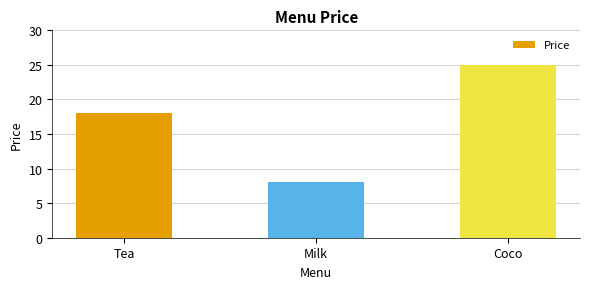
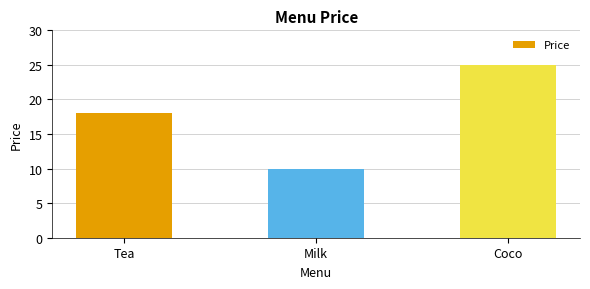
  {
    "Tea": 18,
-   "Milk": 8,
+   "Milk": 10,
    "Coco": 25
  }
